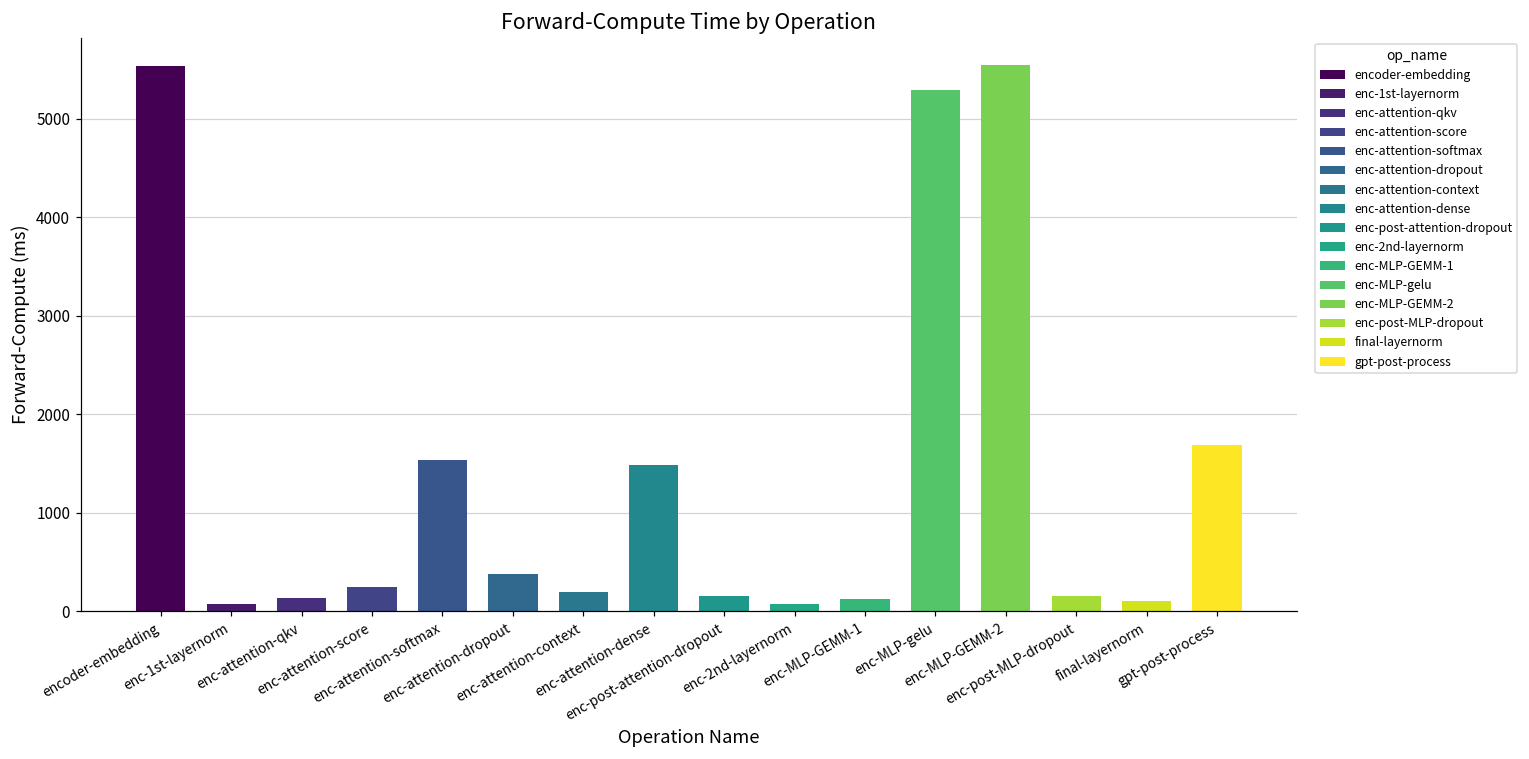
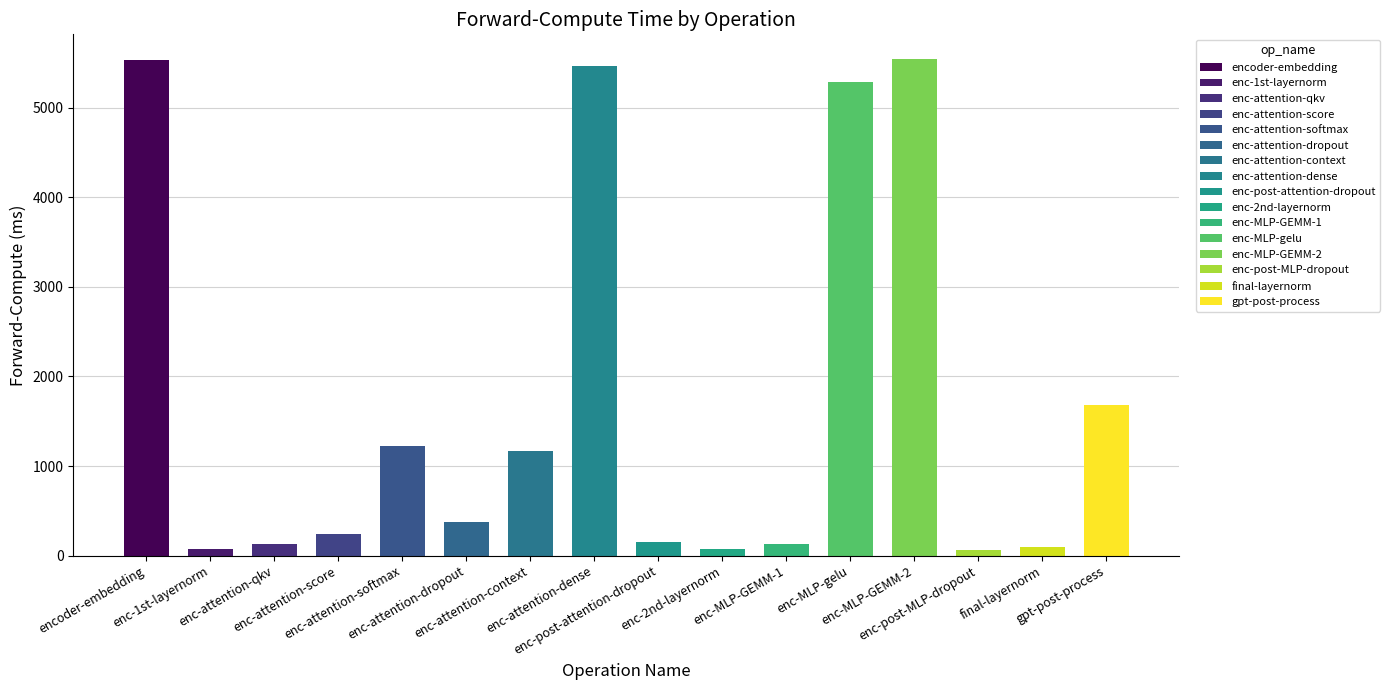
  {
    "encoder-embedding": 5500,
    "enc-1st-layernorm": 100,
    "enc-attention-qkv": 100,
    "enc-attention-score": 200,
-   "enc-attention-softmax": 1500,
+   "enc-attention-softmax": 1200,
    "enc-attention-dropout": 400,
-   "enc-attention-context": 200,
-   "enc-attention-dense": 1500,
+   "enc-attention-context": 1200,
+   "enc-attention-dense": 5500,
    "enc-post-attention-dropout": 200,
    "enc-2nd-layernorm": 100,
    "enc-MLP-GEMM-1": 100,
    "enc-MLP-gelu": 5300,
    "enc-MLP-GEMM-2": 5500,
-   "enc-post-MLP-dropout": 200,
+   "enc-post-MLP-dropout": 100,
    "final-layernorm": 100,
    "gpt-post-process": 1700
  }
